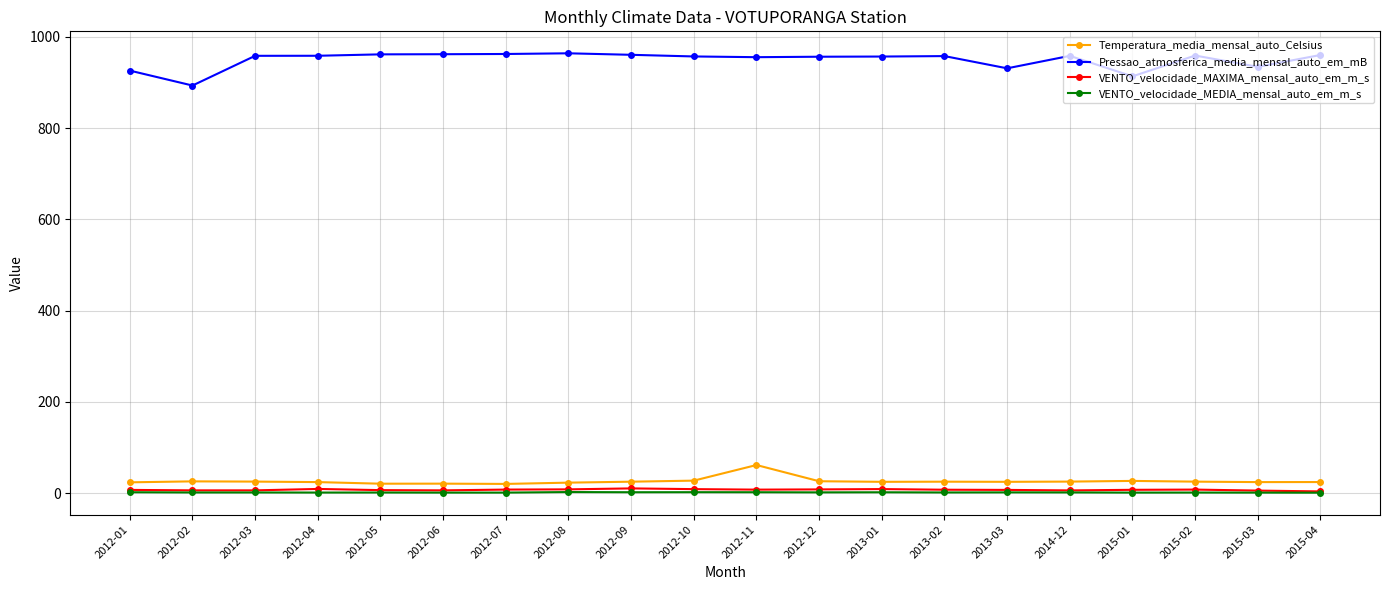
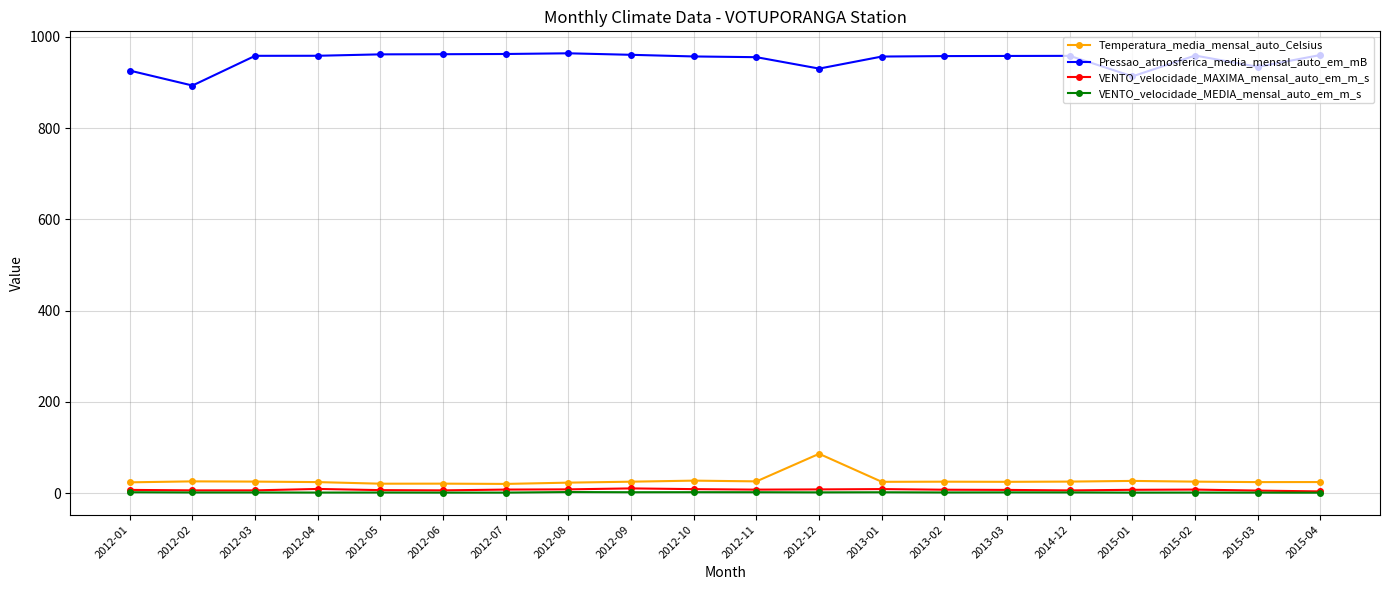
  {
    "Temperatura_media_mensal_auto_Celsius": {
      "2012-01": 20,
      "2012-02": 30,
      "2012-03": 30,
      "2012-04": 20,
      "2012-05": 20,
      "2012-06": 20,
      "2012-07": 20,
      "2012-08": 20,
      "2012-09": 30,
      "2012-10": 30,
-     "2012-11": 60,
-     "2012-12": 30,
+     "2012-11": 30,
+     "2012-12": 90,
      "2013-01": 30,
      "2013-02": 30,
      "2013-03": 30,
      "2014-12": 30,
      "2015-01": 30,
      "2015-02": 30,
      "2015-03": 20,
      "2015-04": 20
    },
    "Pressao_atmosferica_media_mensal_auto_em_mB": {
      "2012-01": 930,
      "2012-02": 890,
      "2012-03": 960,
      "2012-04": 960,
      "2012-05": 960,
      "2012-06": 960,
      "2012-07": 960,
      "2012-08": 960,
      "2012-09": 960,
      "2012-10": 960,
      "2012-11": 960,
-     "2012-12": 960,
+     "2012-12": 930,
      "2013-01": 960,
      "2013-02": 960,
-     "2013-03": 930
+     "2013-03": 960
    },
    "VENTO_velocidade_MAXIMA_mensal_auto_em_m_s": {
      "2012-04": 10,
      "2012-07": 10,
      "2012-08": 10,
      "2012-09": 10,
      "2012-10": 10,
      "2012-11": 10,
      "2012-12": 10,
      "2013-01": 10,
      "2013-02": 10,
      "2015-01": 10,
      "2015-02": 10
    },
    "VENTO_velocidade_MEDIA_mensal_auto_em_m_s": {
      "2012-04": 0,
      "2012-07": 0,
      "2012-08": 0,
      "2012-09": 0,
      "2012-10": 0,
      "2012-11": 0,
      "2012-12": 0,
      "2013-01": 0,
      "2013-02": 0,
      "2015-01": 0,
      "2015-02": 0
    }
  }
